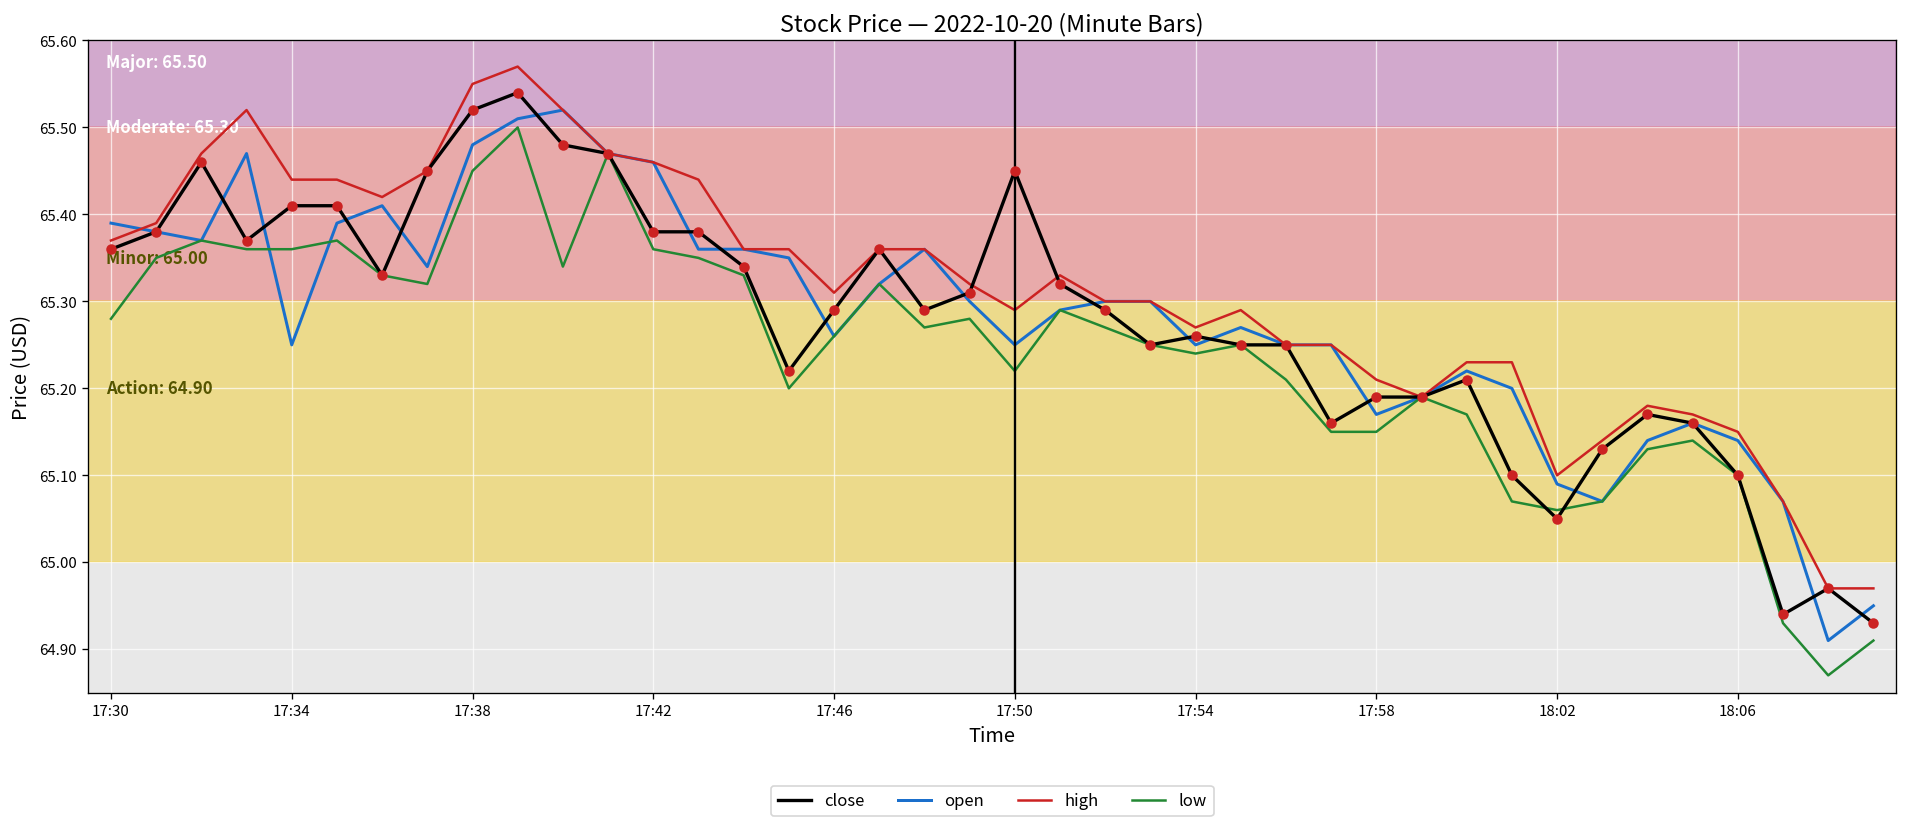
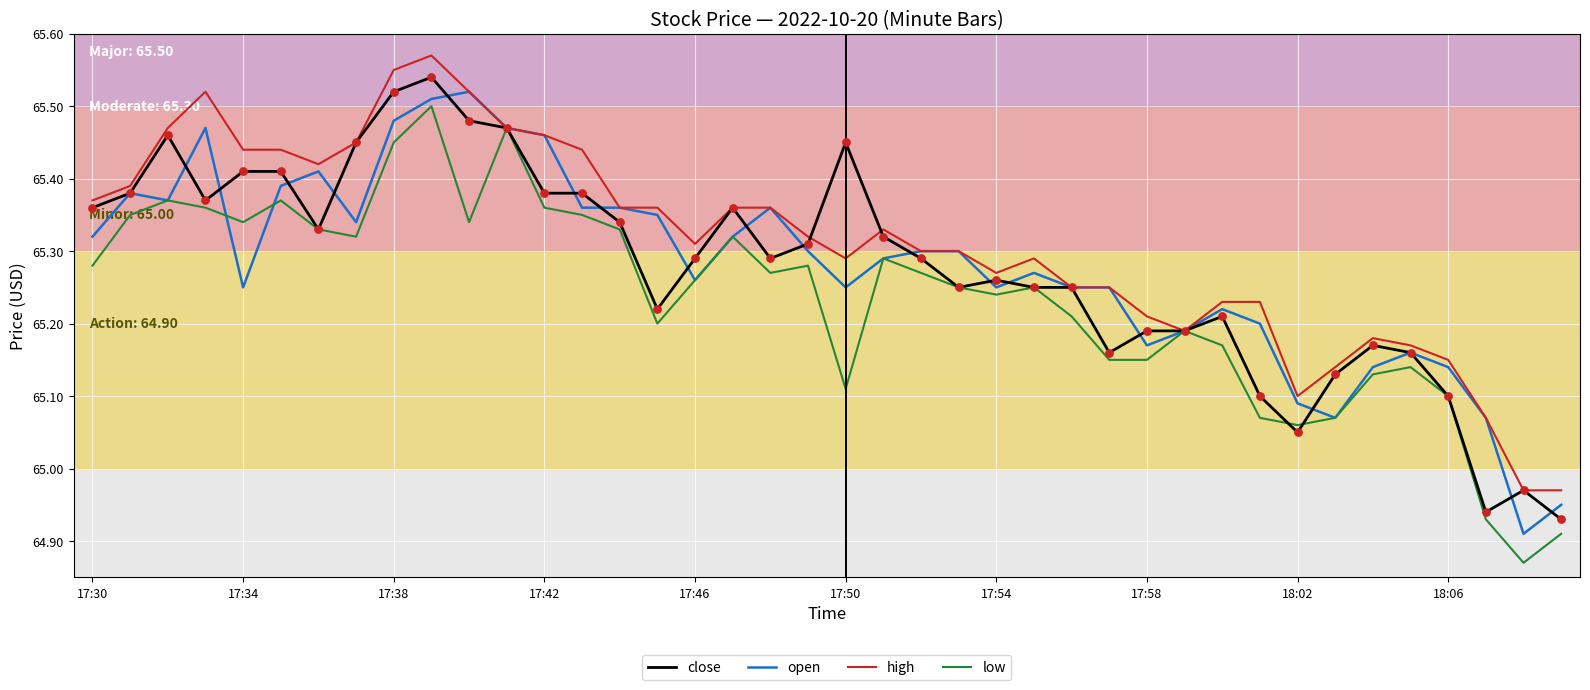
  {
    "close": {
      "17:34": 65.41,
      "17:38": 65.52,
      "17:42": 65.38,
      "17:46": 65.29,
      "17:50": 65.45,
      "17:54": 65.26,
      "17:58": 65.19,
      "18:02": 65.05
    },
    "open": {
-     "17:30": 65.39,
+     "17:30": 65.32,
      "17:34": 65.25,
      "17:38": 65.48,
      "17:50": 65.25,
      "17:54": 65.25,
      "17:58": 65.17,
      "18:02": 65.09,
      "18:06": 65.14
    },
    "high": {
      "17:30": 65.37,
      "17:34": 65.44,
      "17:38": 65.55,
      "17:46": 65.31,
      "17:50": 65.29,
      "17:54": 65.27,
      "17:58": 65.21,
      "18:02": 65.10,
      "18:06": 65.15
    },
    "low": {
      "17:30": 65.28,
-     "17:34": 65.36,
+     "17:34": 65.34,
      "17:38": 65.45,
      "17:42": 65.36,
-     "17:50": 65.22,
+     "17:50": 65.11,
      "17:54": 65.24,
      "17:58": 65.15,
      "18:02": 65.06
    }
  }
